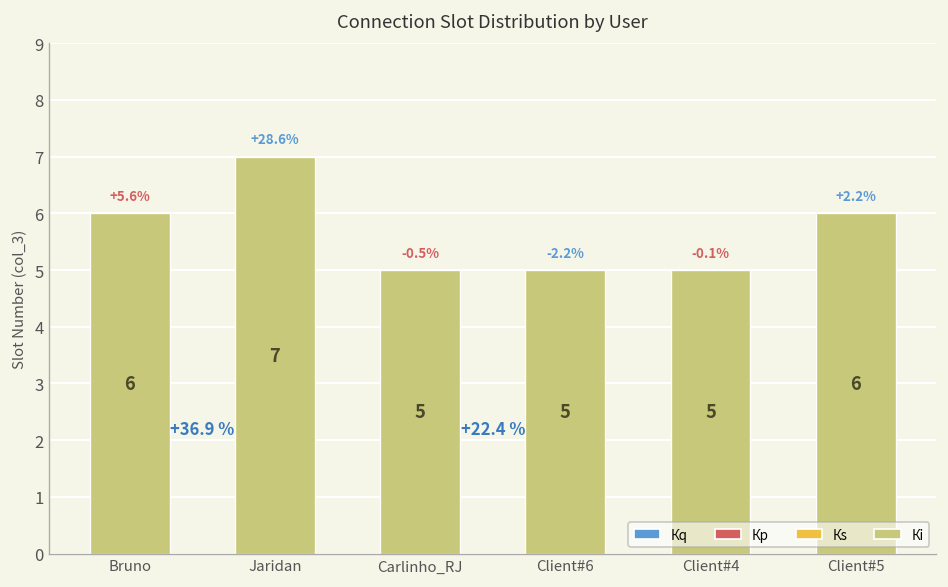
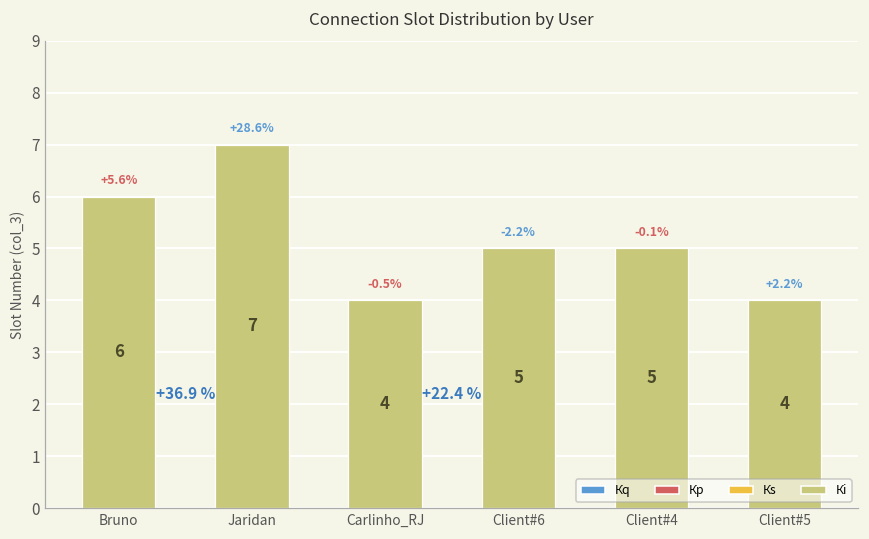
  {
    "Bruno": 6,
    "Jaridan": 7,
-   "Carlinho_RJ": 5,
+   "Carlinho_RJ": 4,
    "Client#6": 5,
    "Client#4": 5,
-   "Client#5": 6
+   "Client#5": 4
  }
